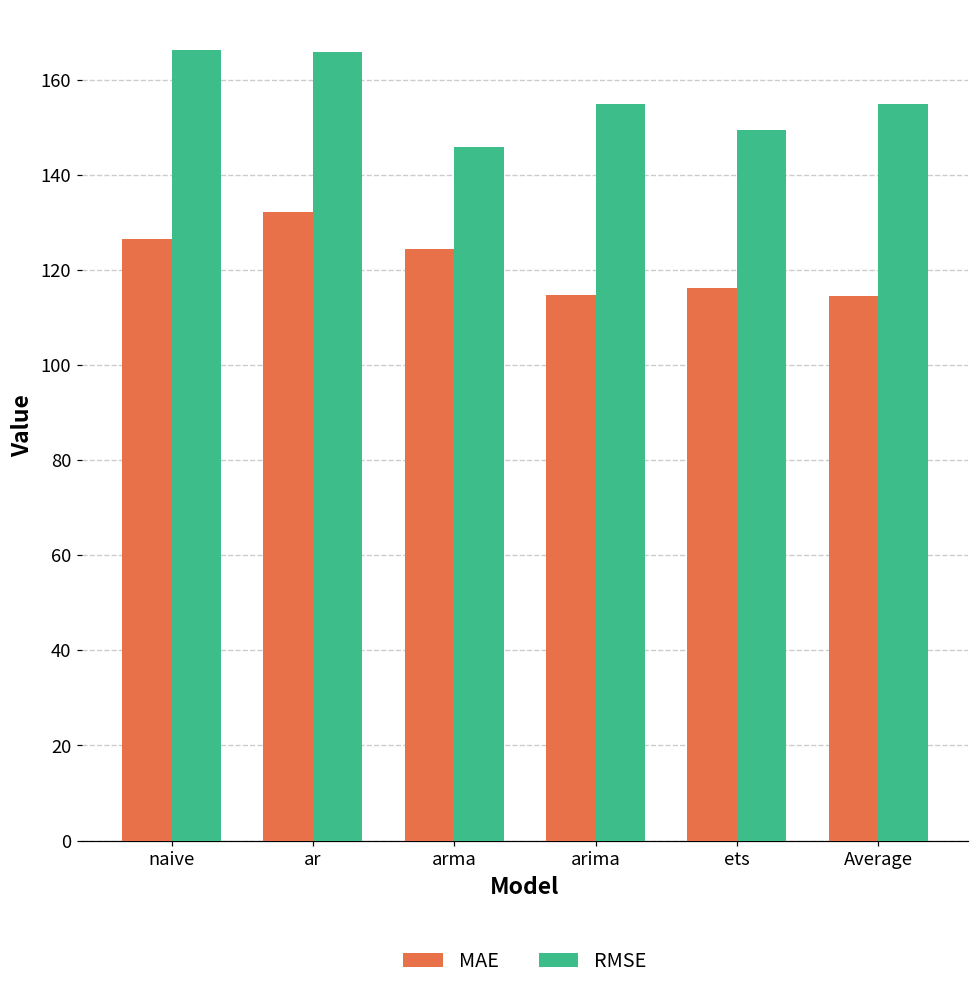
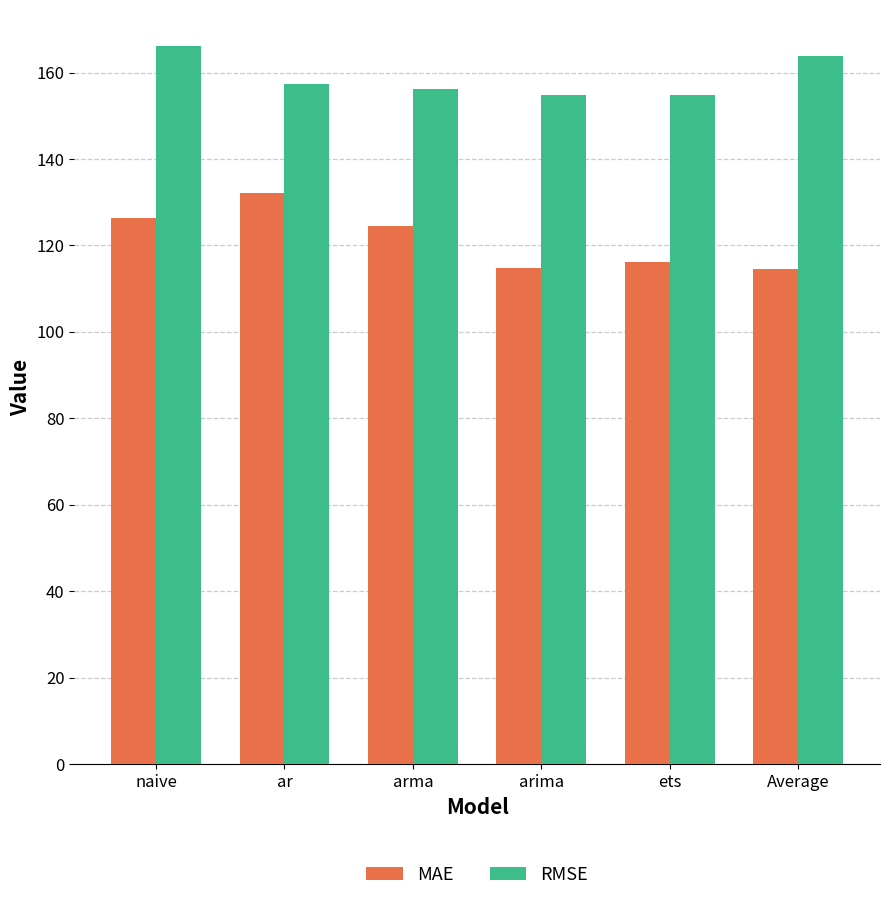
  {
    "MAE": {
      "naive": 126,
      "ar": 132,
      "arma": 124,
      "arima": 115,
      "ets": 116,
      "Average": 115
    },
    "RMSE": {
      "naive": 166,
-     "ar": 166,
-     "arma": 146,
+     "ar": 157,
+     "arma": 156,
      "arima": 155,
-     "ets": 149,
-     "Average": 155
+     "ets": 155,
+     "Average": 164
    }
  }
